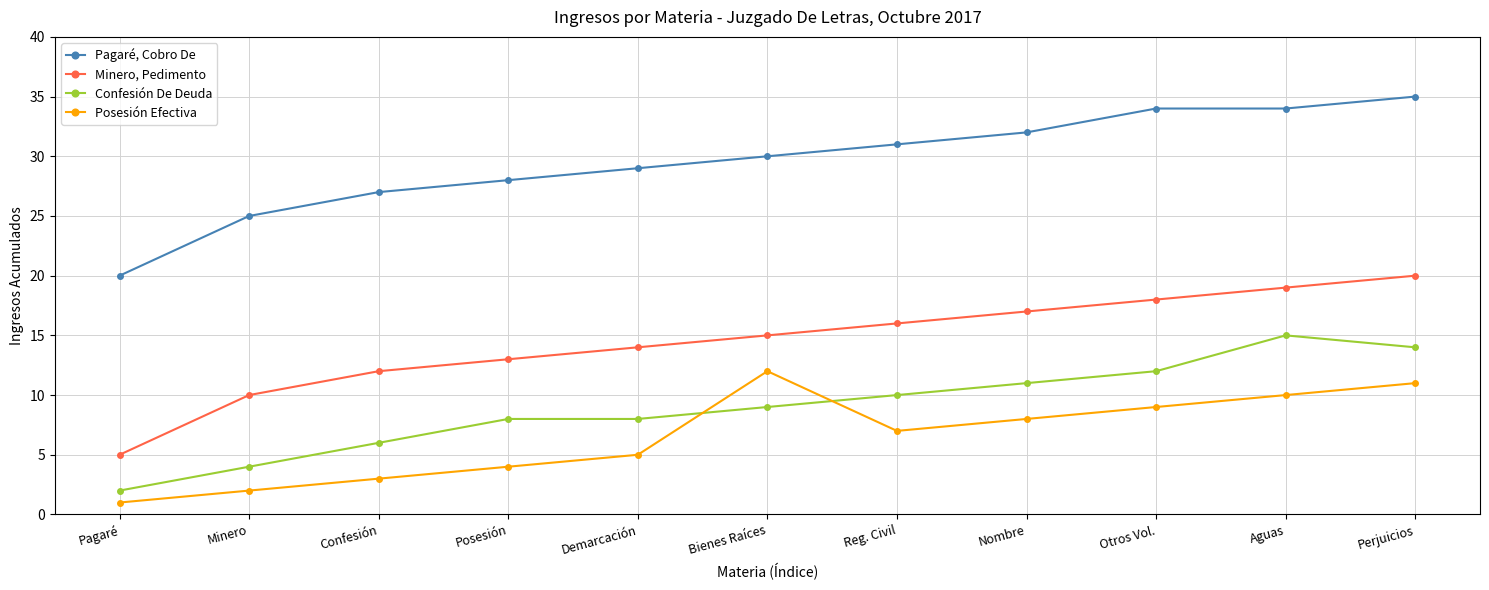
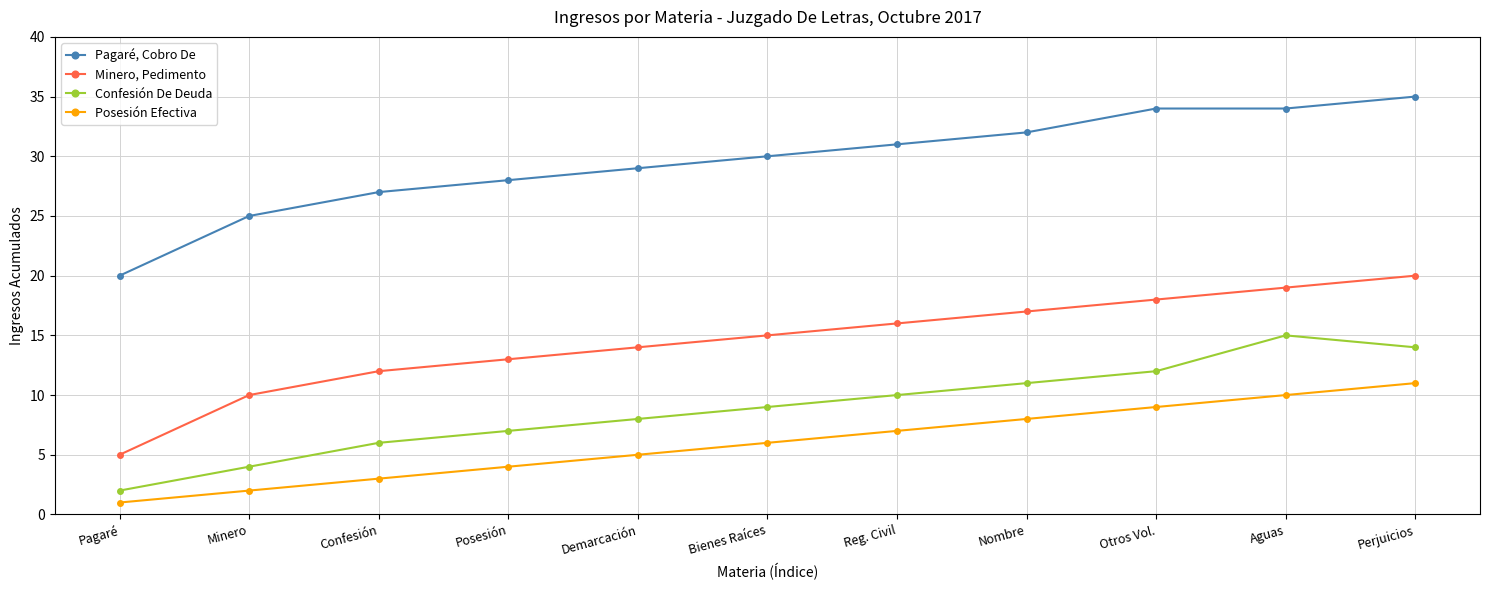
  {
    "Pagaré, Cobro De": {
      "Pagaré": 20,
      "Minero": 25,
      "Confesión": 27,
      "Posesión": 28,
      "Demarcación": 29,
      "Bienes Raíces": 30,
      "Reg. Civil": 31,
      "Nombre": 32,
      "Otros Vol.": 34,
      "Aguas": 34,
      "Perjuicios": 35
    },
    "Minero, Pedimento": {
      "Pagaré": 5,
      "Minero": 10,
      "Confesión": 12,
      "Posesión": 13,
      "Demarcación": 14,
      "Bienes Raíces": 15,
      "Reg. Civil": 16,
      "Nombre": 17,
      "Otros Vol.": 18,
      "Aguas": 19,
      "Perjuicios": 20
    },
    "Confesión De Deuda": {
      "Pagaré": 2,
      "Minero": 4,
      "Confesión": 6,
-     "Posesión": 8,
+     "Posesión": 7,
      "Demarcación": 8,
      "Bienes Raíces": 9,
      "Reg. Civil": 10,
      "Nombre": 11,
      "Otros Vol.": 12,
      "Aguas": 15,
      "Perjuicios": 14
    },
    "Posesión Efectiva": {
      "Pagaré": 1,
      "Minero": 2,
      "Confesión": 3,
      "Posesión": 4,
      "Demarcación": 5,
-     "Bienes Raíces": 12,
+     "Bienes Raíces": 6,
      "Reg. Civil": 7,
      "Nombre": 8,
      "Otros Vol.": 9,
      "Aguas": 10,
      "Perjuicios": 11
    }
  }
